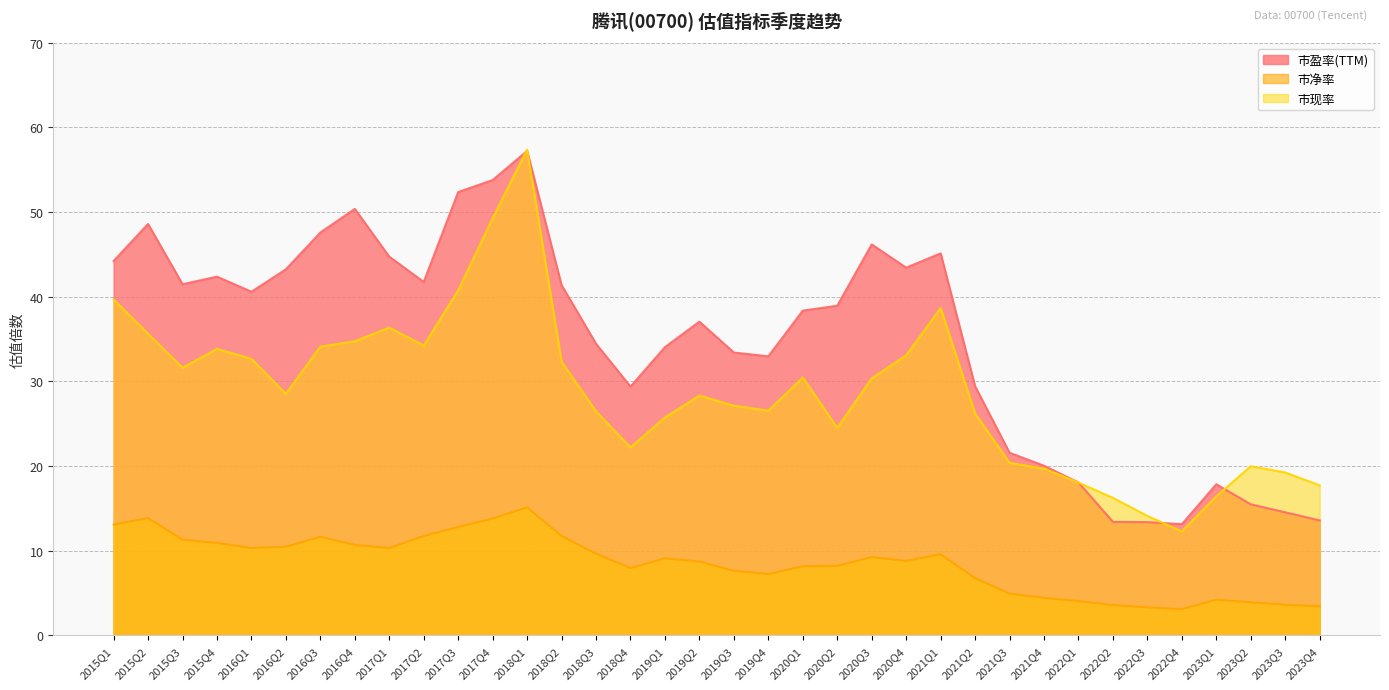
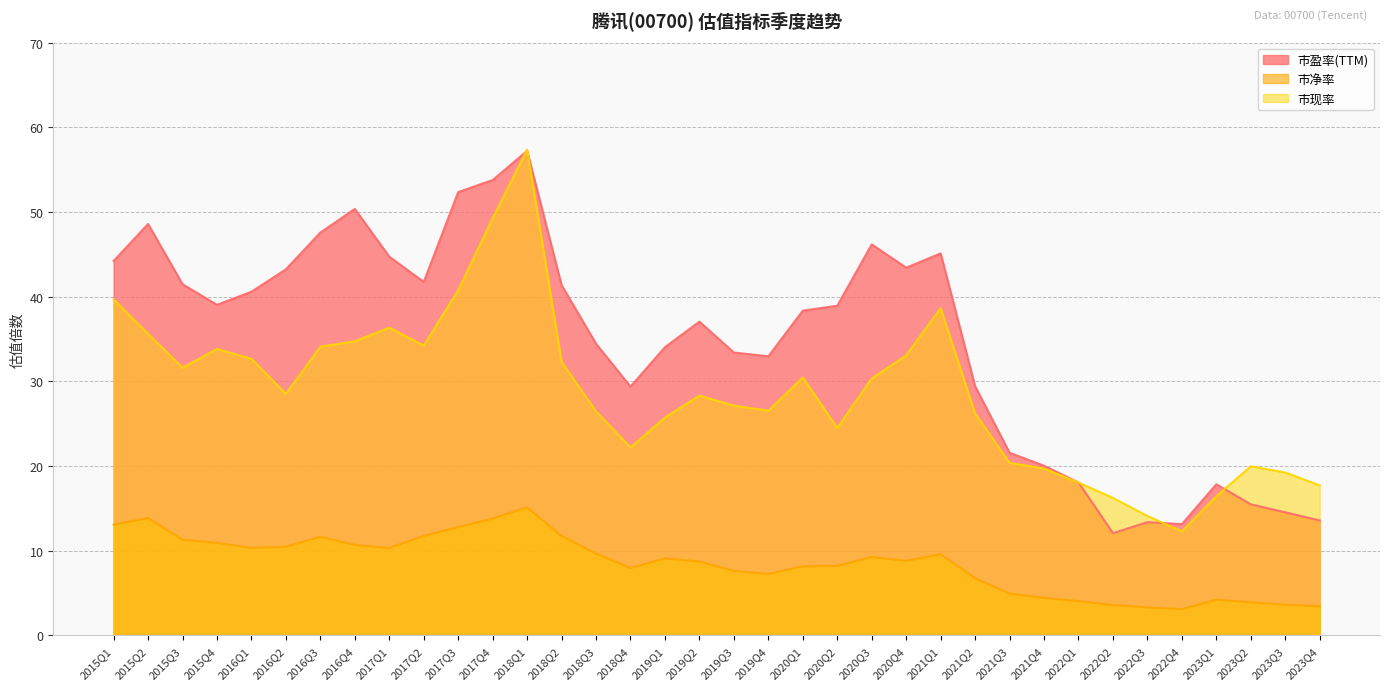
  {
    "市盈率(TTM)": {
      "2015Q1": 44,
      "2015Q2": 49,
      "2015Q3": 41,
-     "2015Q4": 42,
+     "2015Q4": 39,
      "2016Q1": 41,
      "2016Q2": 43,
      "2016Q3": 48,
      "2016Q4": 50,
      "2017Q1": 45,
      "2017Q2": 42,
      "2017Q3": 52,
      "2017Q4": 54,
      "2018Q2": 41,
      "2018Q3": 34,
      "2018Q4": 29,
      "2019Q1": 34,
      "2019Q2": 37,
      "2019Q3": 33,
      "2019Q4": 33,
      "2020Q1": 38,
      "2020Q2": 39,
      "2020Q3": 46,
      "2020Q4": 43,
      "2021Q1": 45,
      "2021Q2": 29,
      "2021Q3": 22,
      "2021Q4": 20,
-     "2022Q2": 13,
+     "2022Q2": 12,
      "2022Q3": 13,
      "2022Q4": 13,
      "2023Q1": 18,
      "2023Q2": 15,
      "2023Q3": 15,
      "2023Q4": 14
    }
  }
